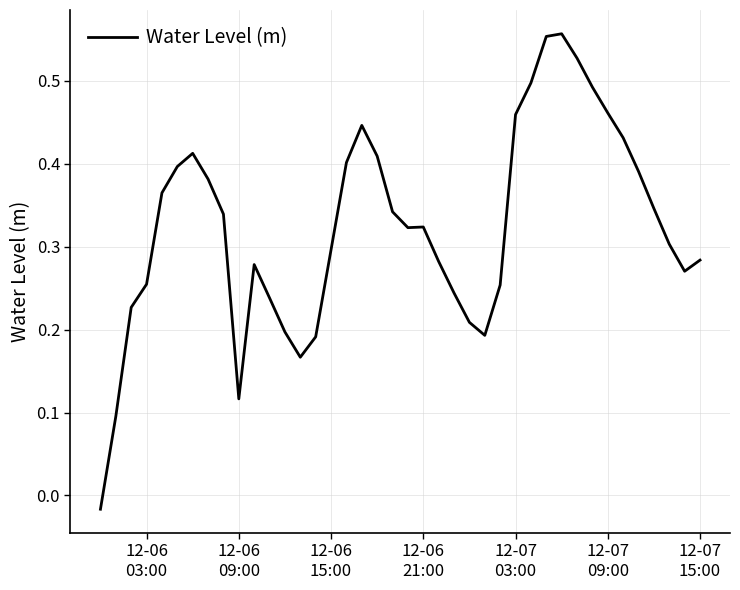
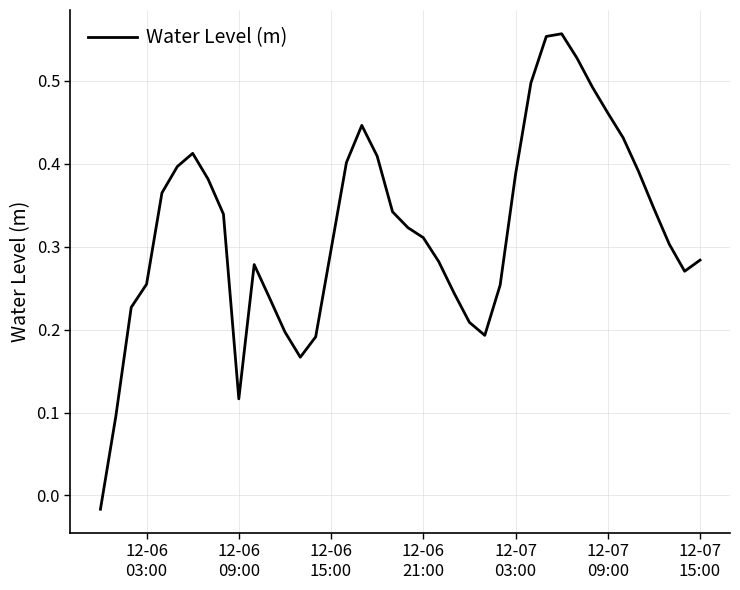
  {
    "12-06 03:00": 0.25,
    "12-06 09:00": 0.12,
    "12-06 15:00": 0.30,
-   "12-06 21:00": 0.32,
-   "12-07 03:00": 0.46,
+   "12-06 21:00": 0.31,
+   "12-07 03:00": 0.39,
    "12-07 09:00": 0.46,
    "12-07 15:00": 0.28
  }
